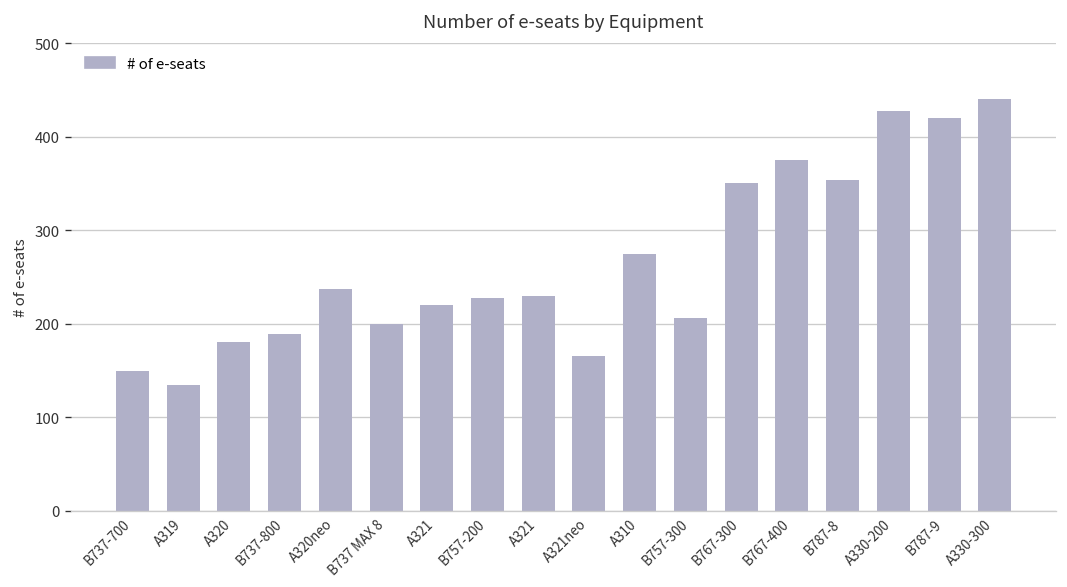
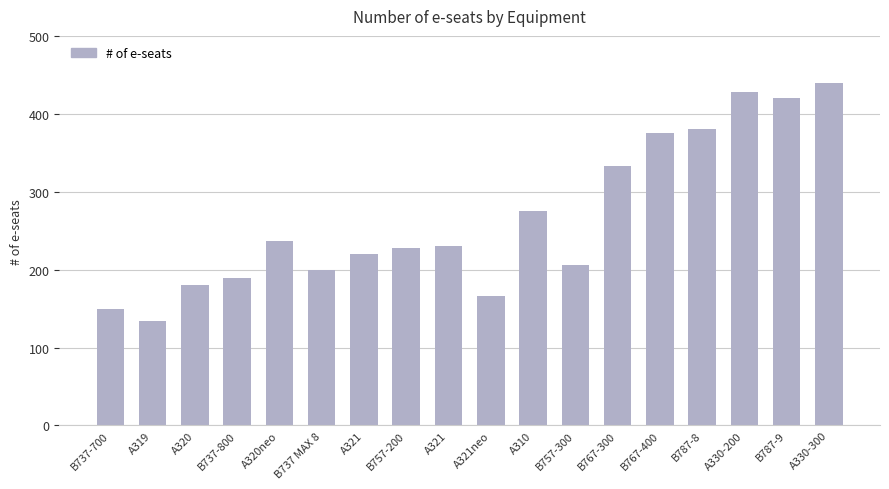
  {
    "B737-700": 150,
    "A319": 130,
    "A320": 180,
    "B737-800": 190,
    "A320neo": 240,
    "B737 MAX 8": 200,
    "B757-200": 230,
    "A321neo": 170,
    "A310": 280,
    "B757-300": 210,
-   "B767-300": 350,
+   "B767-300": 330,
    "B767-400": 380,
-   "B787-8": 350,
+   "B787-8": 380,
    "A330-200": 430,
    "B787-9": 420,
    "A330-300": 440
  }
